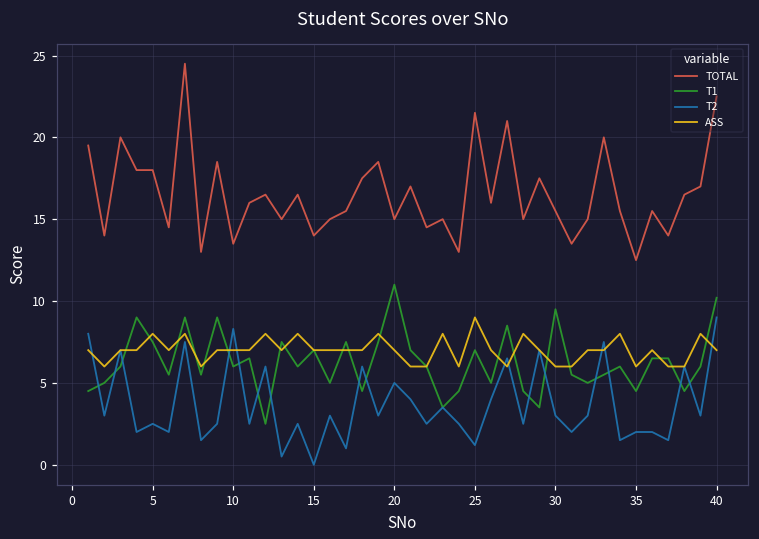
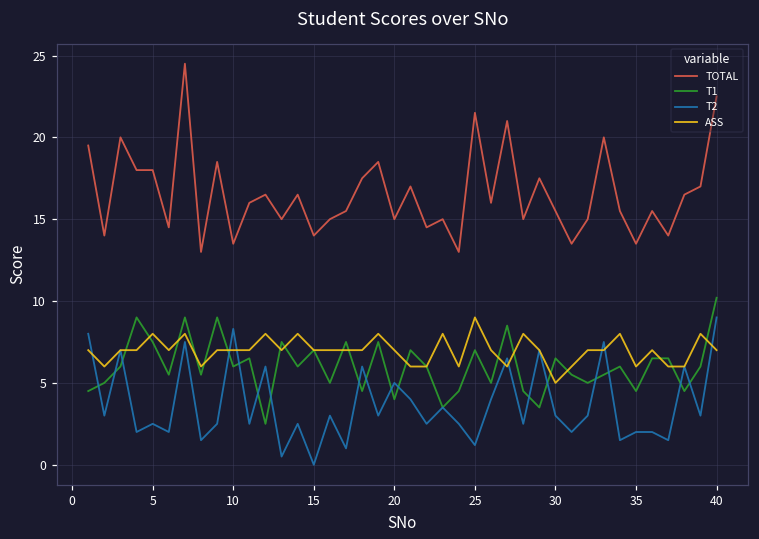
  {
    "TOTAL": {
      "5": 18.0,
      "10": 13.5,
      "15": 14.0,
      "20": 15.0,
      "25": 21.5,
      "30": 15.5,
-     "35": 12.5
+     "35": 13.5
    },
    "T1": {
      "5": 7.5,
      "10": 6.0,
-     "20": 11,
+     "20": 4,
      "25": 7.0,
-     "30": 9.5,
+     "30": 6.5,
      "35": 4.5,
      "40": 10.2
    },
    "T2": {
      "5": 2.5,
      "10": 8.3,
      "15": 0.0,
      "20": 5.0,
      "25": 1.2,
      "30": 3.0,
      "35": 2.0,
      "40": 9.0
    },
    "ASS": {
      "5": 8,
      "10": 7,
      "20": 7,
      "25": 9,
-     "30": 6,
+     "30": 5,
      "35": 6,
      "40": 7
    }
  }
